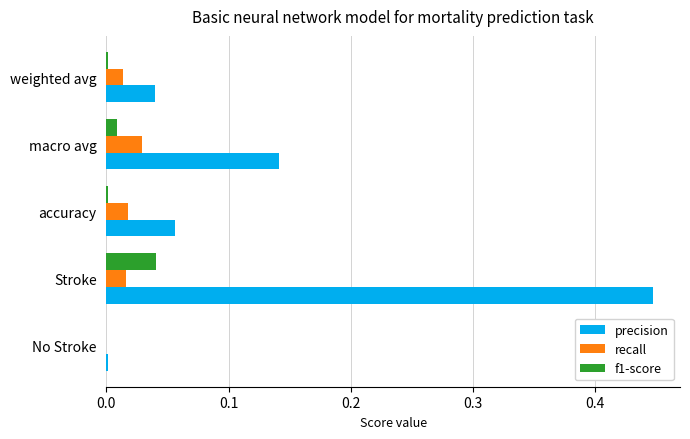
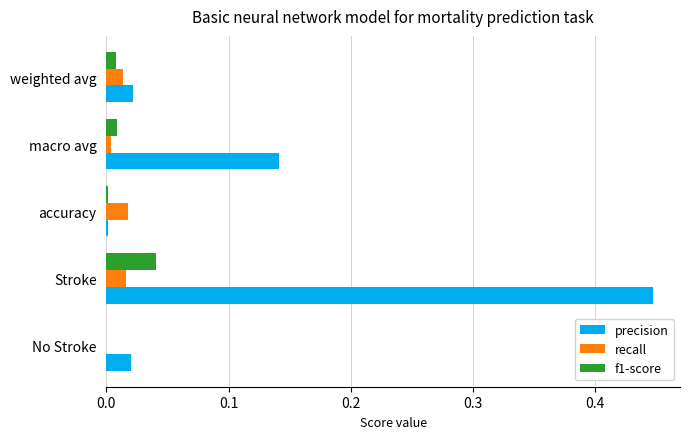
  {
    "precision": {
-     "weighted avg": 0.040,
+     "weighted avg": 0.022,
      "macro avg": 0.141,
-     "accuracy": 0.056,
+     "accuracy": 0.001,
      "Stroke": 0.447,
-     "No Stroke": 0.001
+     "No Stroke": 0.020
    },
    "recall": {
      "weighted avg": 0.014,
-     "macro avg": 0.029,
+     "macro avg": 0.004,
      "accuracy": 0.018,
      "Stroke": 0.016,
      "No Stroke": 0.000
    },
    "f1-score": {
-     "weighted avg": 0.001,
+     "weighted avg": 0.008,
      "macro avg": 0.009,
      "Stroke": 0.041,
      "No Stroke": 0.000
    }
  }
